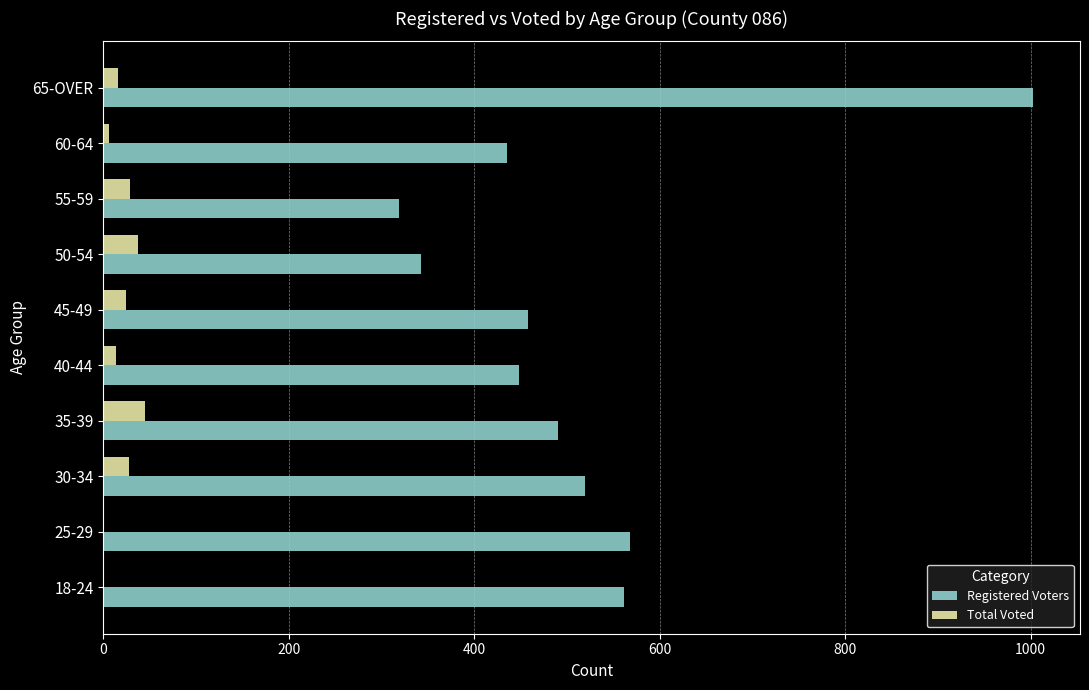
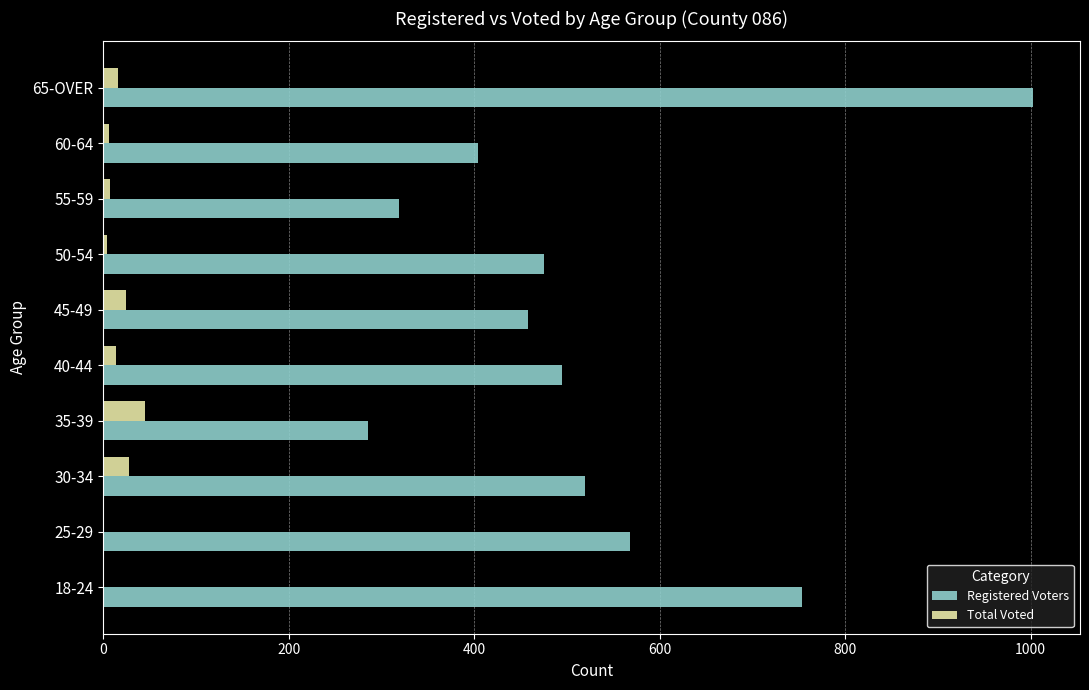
  {
    "Registered Voters": {
      "65-OVER": 1000,
-     "60-64": 440,
+     "60-64": 400,
      "55-59": 320,
-     "50-54": 340,
+     "50-54": 480,
      "45-49": 460,
-     "40-44": 450,
-     "35-39": 490,
+     "40-44": 500,
+     "35-39": 290,
      "30-34": 520,
      "25-29": 570,
-     "18-24": 560
+     "18-24": 750
    },
    "Total Voted": {
      "65-OVER": 20,
      "60-64": 10,
-     "55-59": 30,
-     "50-54": 40,
+     "55-59": 10,
+     "50-54": 0,
      "45-49": 30,
      "40-44": 10,
      "35-39": 50,
      "30-34": 30,
      "25-29": 0
    }
  }
